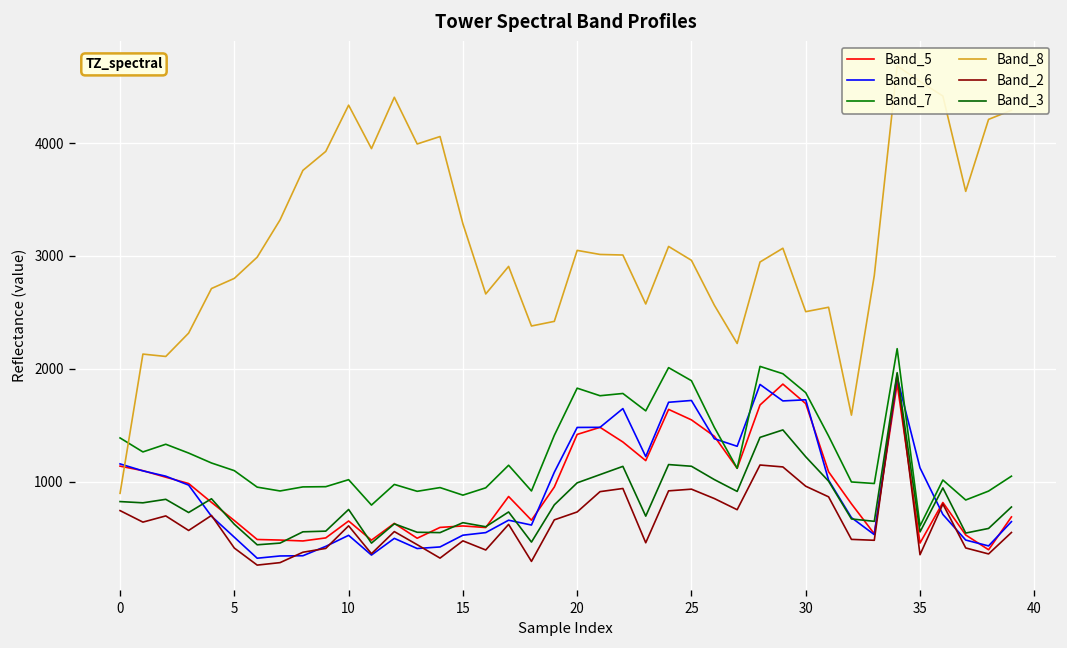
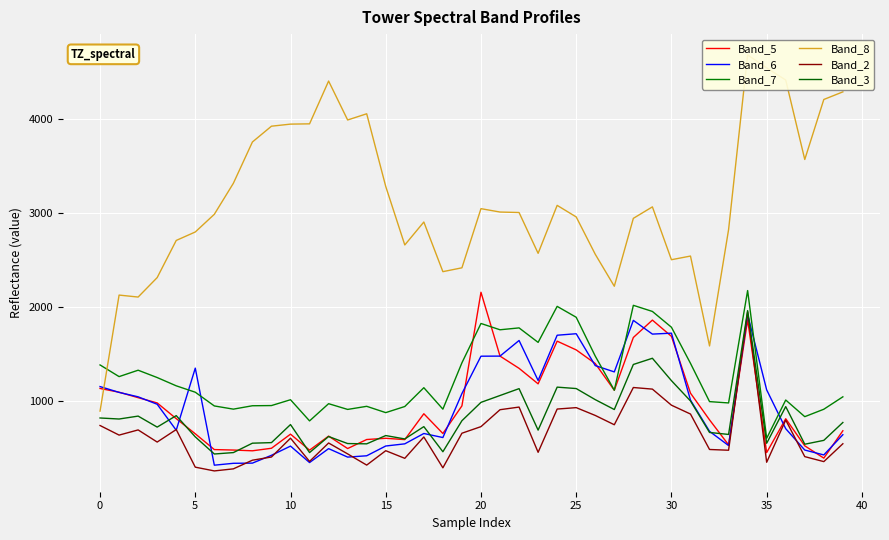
  {
    "Band_5": {
      "5": 700,
      "10": 700,
      "15": 600,
-     "20": 1400,
+     "20": 2200,
      "25": 1500,
      "30": 1700,
      "35": 500
    },
    "Band_6": {
-     "5": 500,
+     "5": 1400,
      "10": 500,
      "15": 500,
      "20": 1500,
      "25": 1700,
      "30": 1700,
      "35": 1100
    },
    "Band_8": {
      "0": 900,
      "5": 2800,
-     "10": 4300,
+     "10": 3900,
      "15": 3300,
      "20": 3000,
      "25": 3000,
      "30": 2500
    },
    "Band_2": {
      "0": 700,
-     "5": 400,
+     "5": 300,
      "10": 600,
      "15": 500,
      "20": 700,
      "25": 900,
      "30": 1000,
      "35": 400
    }
  }
